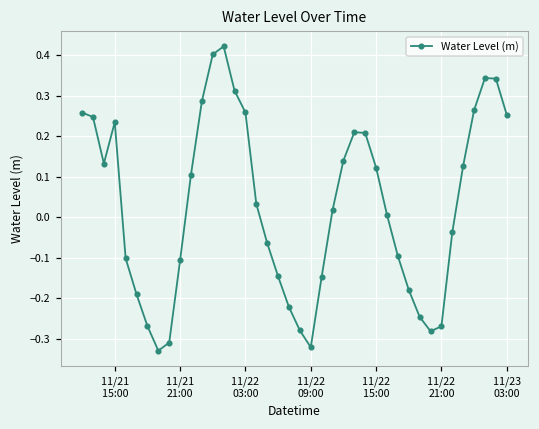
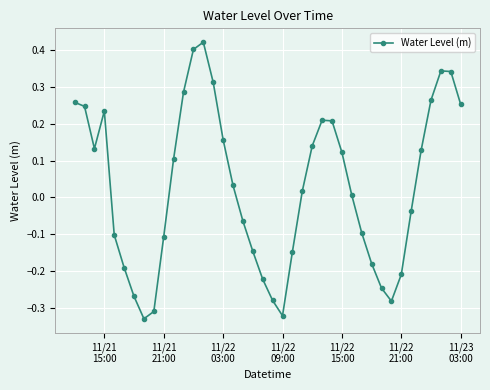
  {
    "11/21 15:00": 0.23,
    "11/21 21:00": -0.11,
-   "11/22 03:00": 0.26,
+   "11/22 03:00": 0.16,
    "11/22 09:00": -0.32,
    "11/22 15:00": 0.12,
-   "11/22 21:00": -0.27,
+   "11/22 21:00": -0.21,
    "11/23 03:00": 0.25
  }
